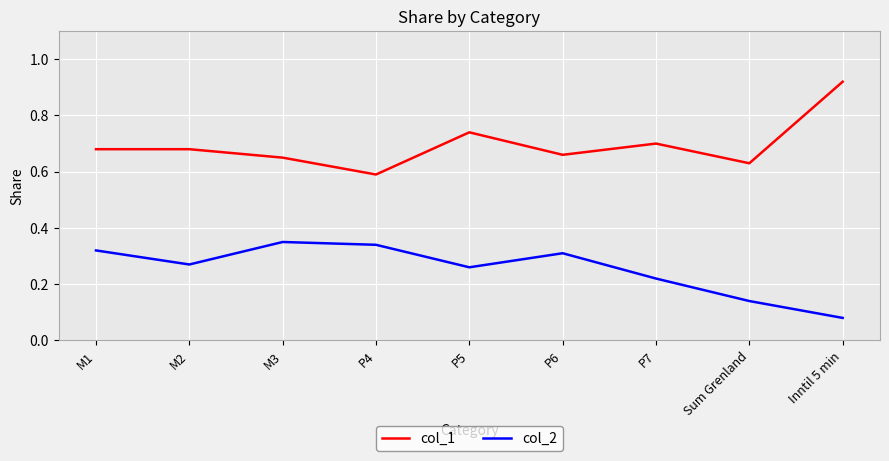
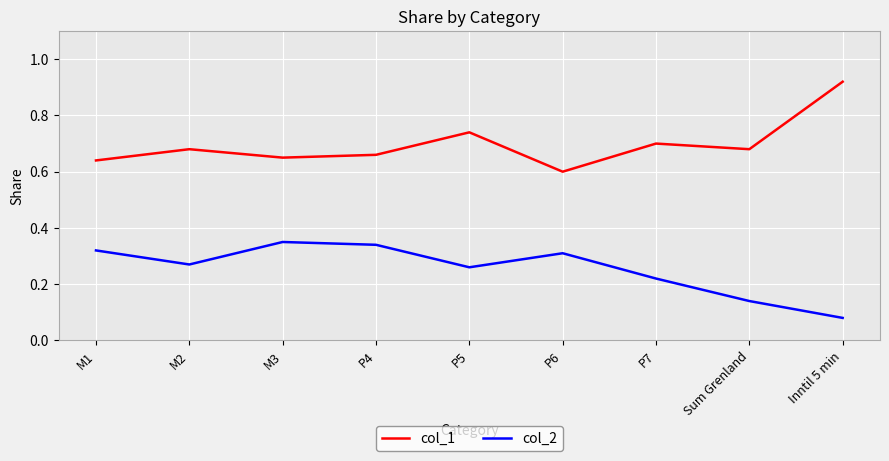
  {
    "col_1": {
-     "M1": 0.68,
+     "M1": 0.64,
      "M2": 0.68,
      "M3": 0.65,
-     "P4": 0.59,
+     "P4": 0.66,
      "P5": 0.74,
-     "P6": 0.66,
+     "P6": 0.60,
      "P7": 0.70,
-     "Sum Grenland": 0.63,
+     "Sum Grenland": 0.68,
      "Inntil 5 min": 0.92
    },
    "col_2": {
      "M1": 0.32,
      "M2": 0.27,
      "M3": 0.35,
      "P4": 0.34,
      "P5": 0.26,
      "P6": 0.31,
      "P7": 0.22,
      "Sum Grenland": 0.14,
      "Inntil 5 min": 0.08
    }
  }
